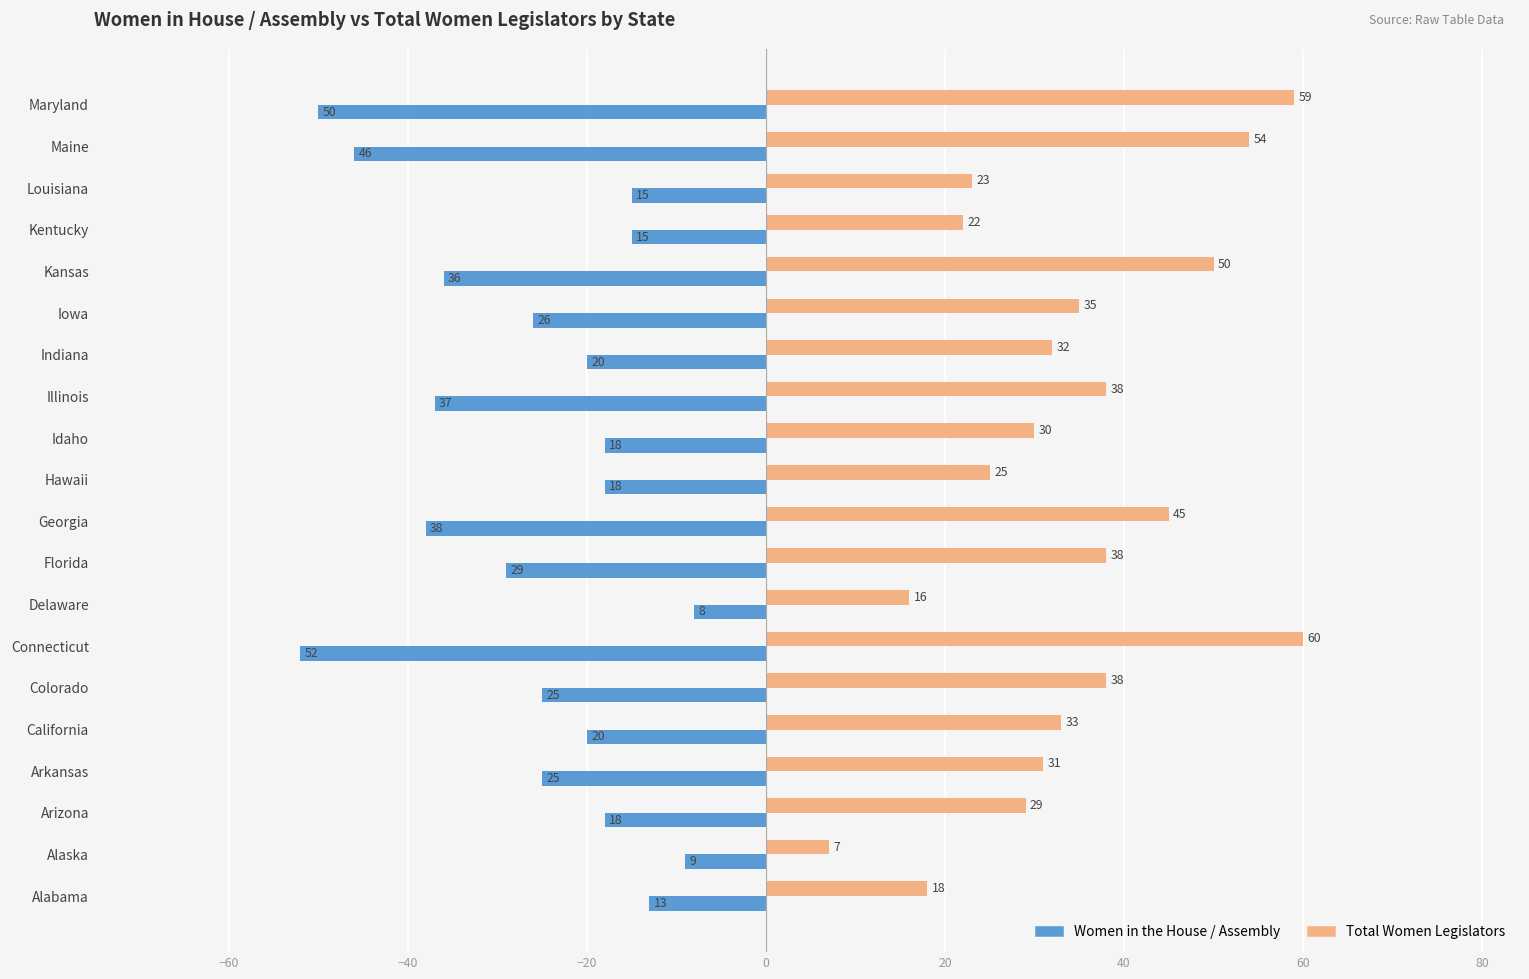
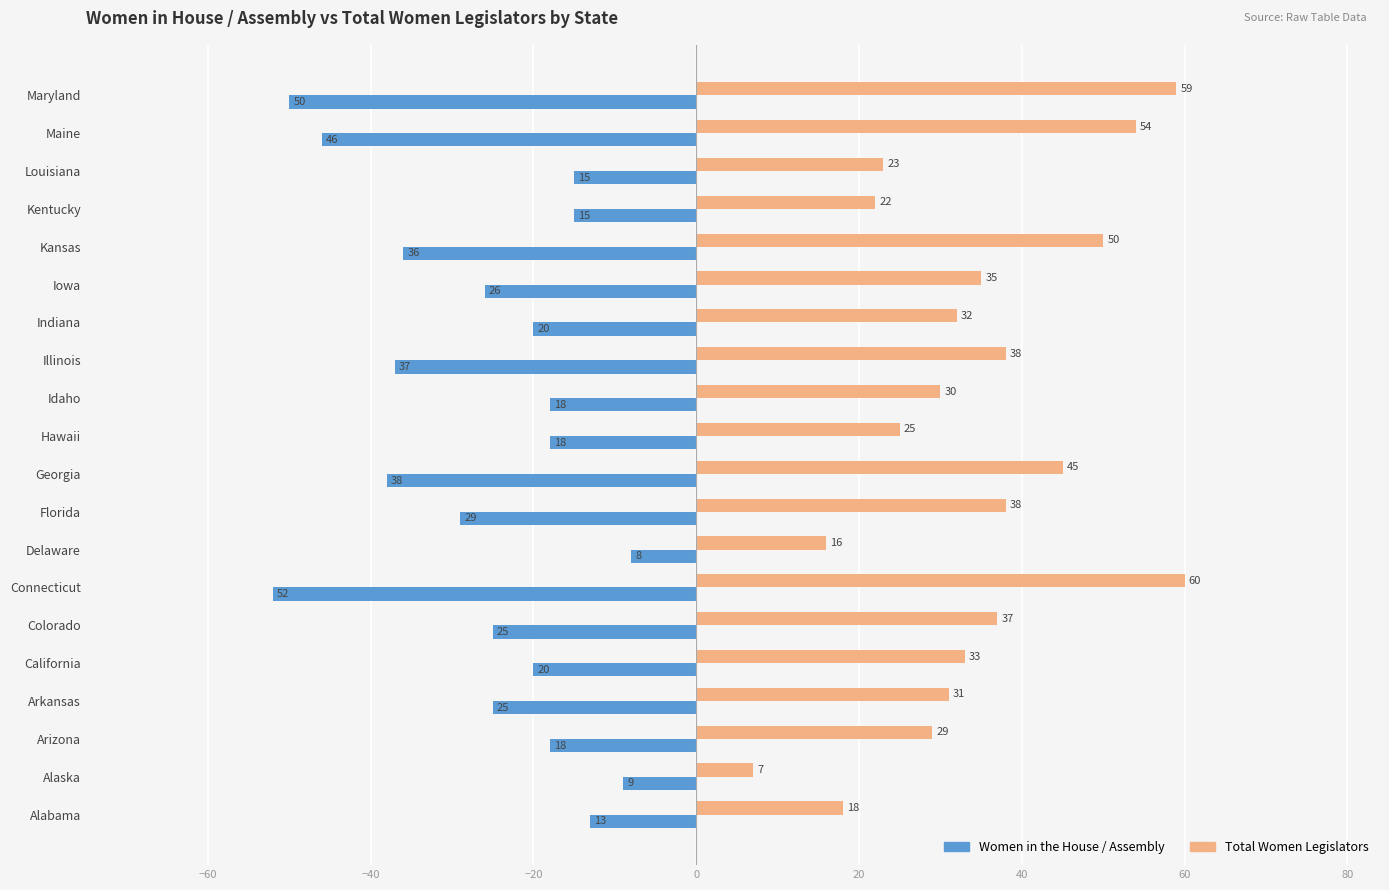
  {
    "Total Women Legislators": {
      "Maryland": 59,
      "Maine": 54,
      "Louisiana": 23,
      "Kentucky": 22,
      "Kansas": 50,
      "Iowa": 35,
      "Indiana": 32,
      "Illinois": 38,
      "Idaho": 30,
      "Hawaii": 25,
      "Georgia": 45,
      "Florida": 38,
      "Delaware": 16,
      "Connecticut": 60,
-     "Colorado": 38,
+     "Colorado": 37,
      "California": 33,
      "Arkansas": 31,
      "Arizona": 29,
      "Alaska": 7,
      "Alabama": 18
    }
  }
